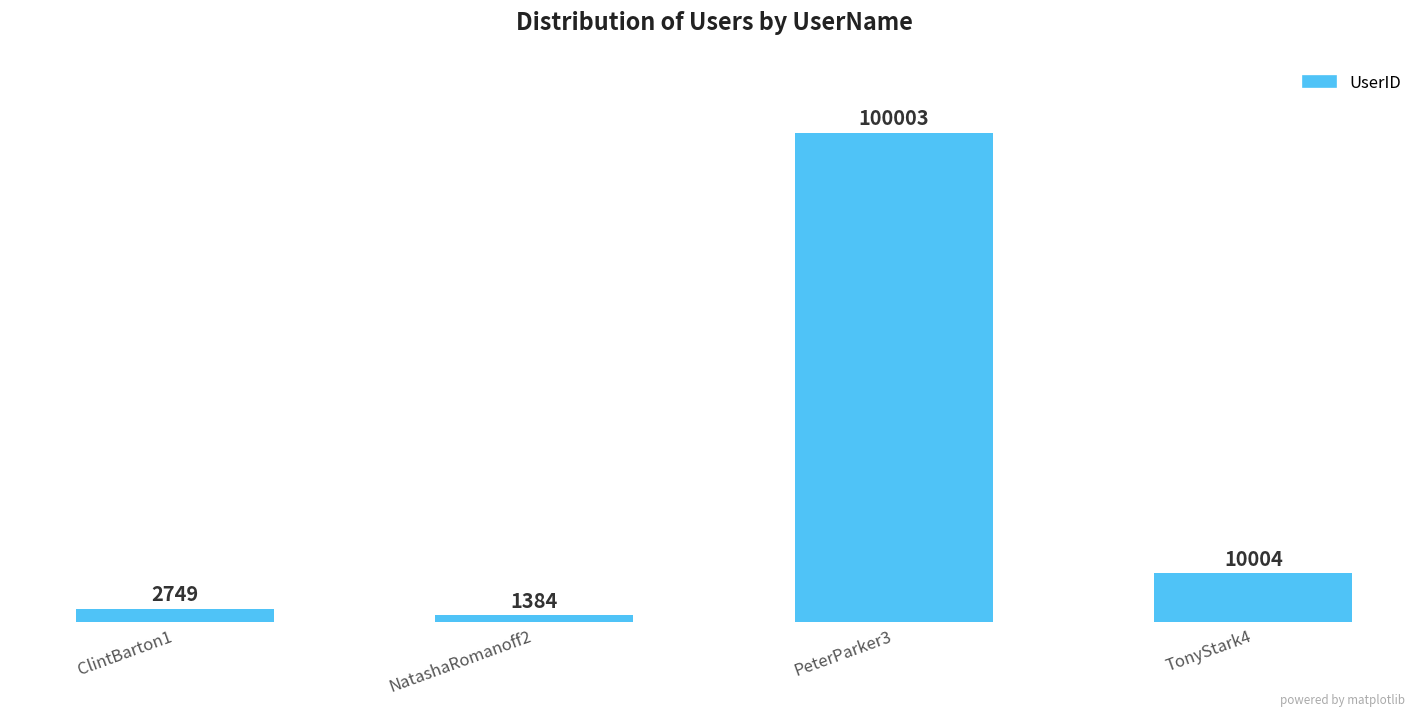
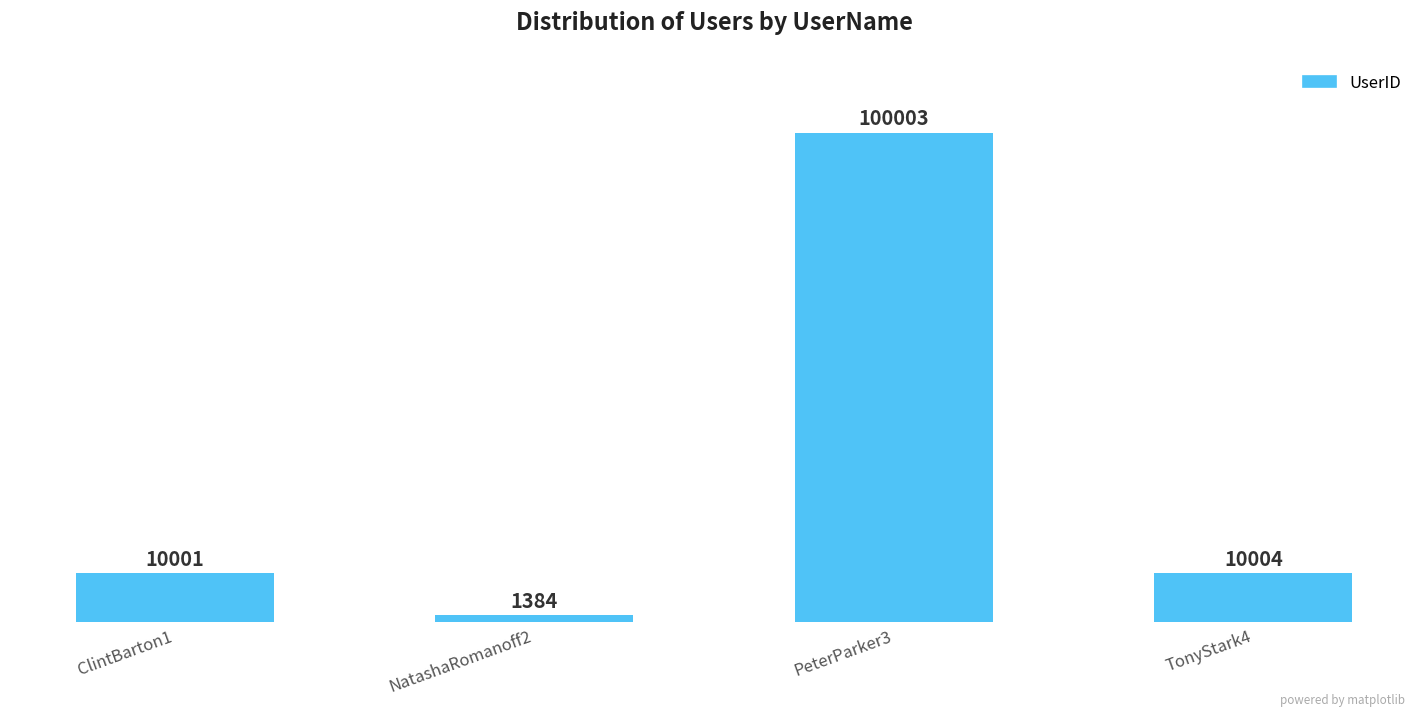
  {
-   "ClintBarton1": 2749,
+   "ClintBarton1": 10001,
    "NatashaRomanoff2": 1384,
    "PeterParker3": 100003,
    "TonyStark4": 10004
  }
